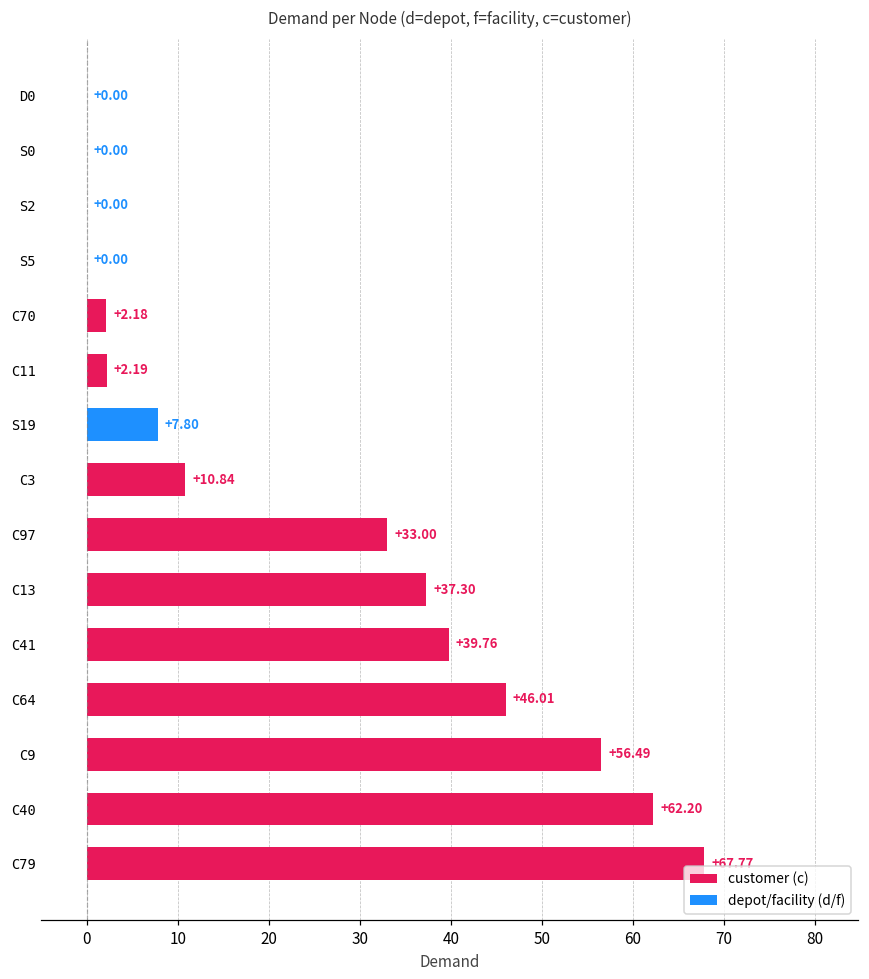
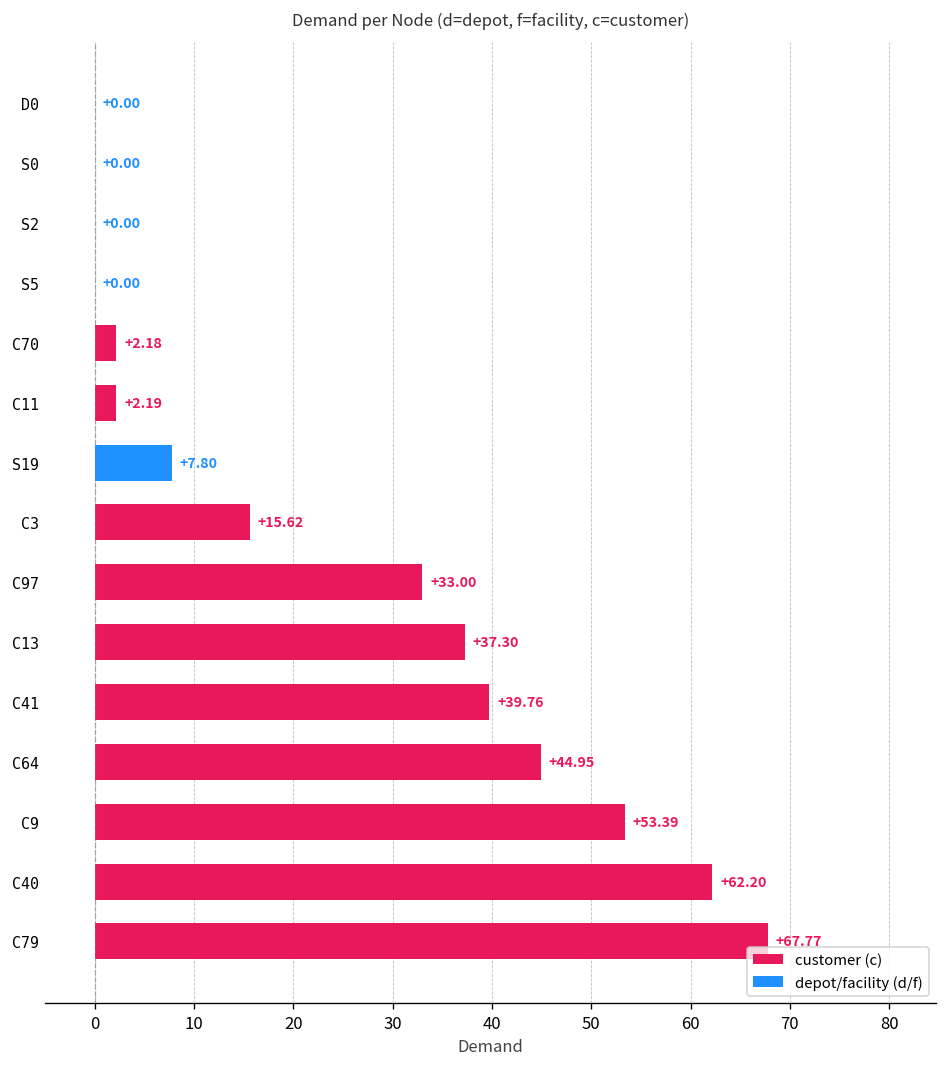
  {
    "D0": "+0.00",
    "S0": "+0.00",
    "S2": "+0.00",
    "S5": "+0.00",
    "C70": "+2.18",
    "C11": "+2.19",
    "S19": "+7.80",
-   "C3": "+10.84",
+   "C3": "+15.62",
    "C97": "+33.00",
    "C13": "+37.30",
    "C41": "+39.76",
-   "C64": "+46.01",
-   "C9": "+56.49",
+   "C64": "+44.95",
+   "C9": "+53.39",
    "C40": "+62.20"
  }
